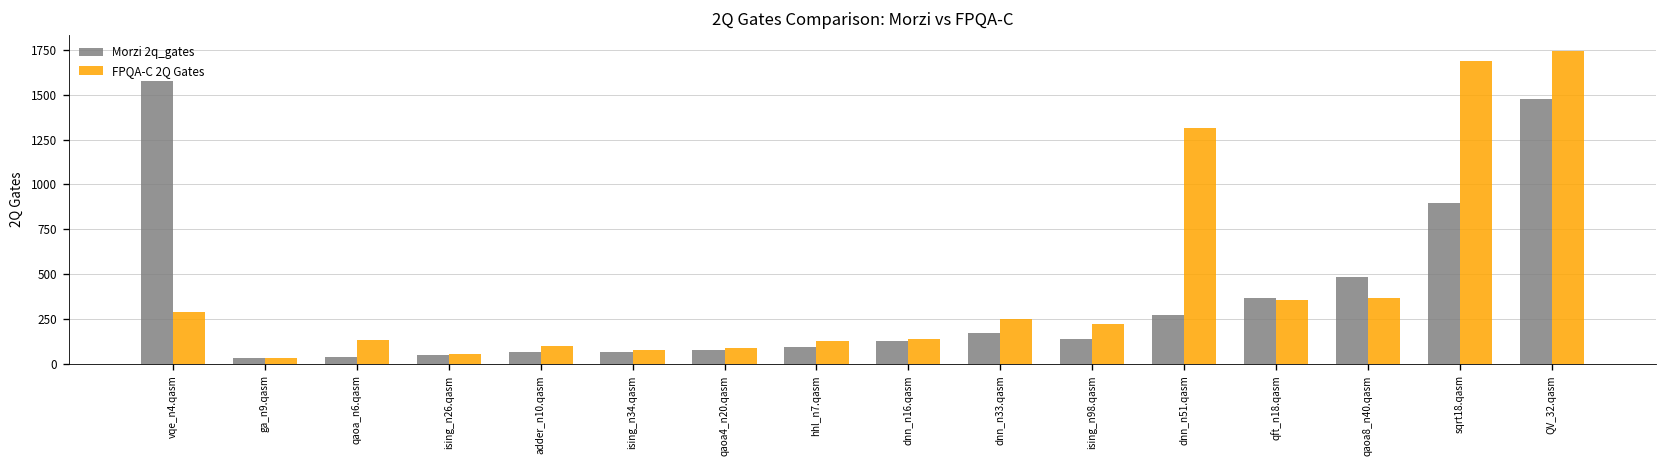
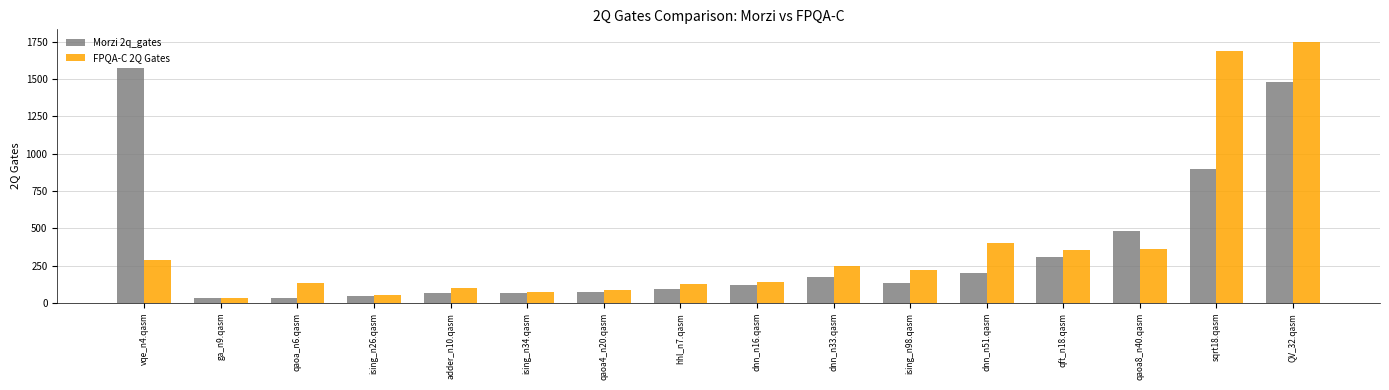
  {
    "Morzi 2q_gates": {
      "vqe_n4.qasm": 1580,
      "ga_n9.qasm": 30,
      "qaoa_n6.qasm": 40,
      "ising_n26.qasm": 50,
      "adder_n10.qasm": 70,
      "ising_n34.qasm": 70,
      "qaoa4_n20.qasm": 80,
      "hhl_n7.qasm": 90,
      "dnn_n16.qasm": 120,
      "dnn_n33.qasm": 170,
      "ising_n98.qasm": 140,
-     "dnn_n51.qasm": 270,
-     "qft_n18.qasm": 370,
+     "dnn_n51.qasm": 200,
+     "qft_n18.qasm": 310,
      "qaoa8_n40.qasm": 480,
      "sqrt18.qasm": 900,
      "QV_32.qasm": 1480
    },
    "FPQA-C 2Q Gates": {
      "vqe_n4.qasm": 290,
      "ga_n9.qasm": 30,
      "qaoa_n6.qasm": 130,
      "ising_n26.qasm": 50,
      "adder_n10.qasm": 100,
      "ising_n34.qasm": 80,
      "qaoa4_n20.qasm": 90,
      "hhl_n7.qasm": 130,
      "dnn_n16.qasm": 140,
      "dnn_n33.qasm": 250,
      "ising_n98.qasm": 220,
-     "dnn_n51.qasm": 1320,
+     "dnn_n51.qasm": 400,
      "qft_n18.qasm": 350,
      "qaoa8_n40.qasm": 360,
      "sqrt18.qasm": 1690,
      "QV_32.qasm": 1750
    }
  }
